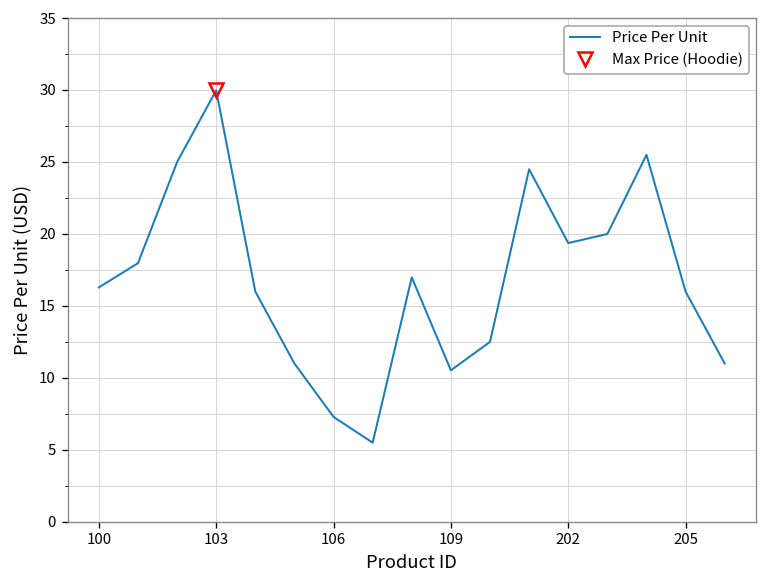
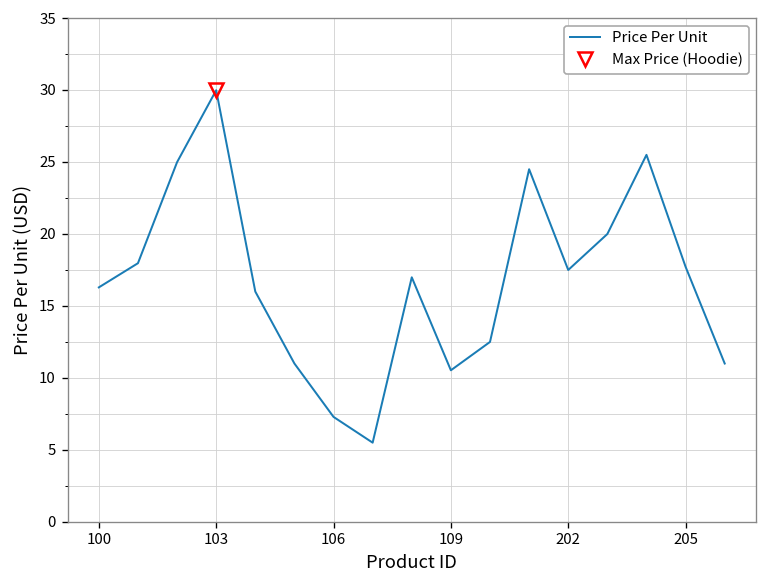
  {
    "Price Per Unit": {
      "100": 16.3,
      "106": 7.3,
      "109": 10.5,
-     "202": 19.4,
-     "205": 16.0
+     "202": 17.5,
+     "205": 17.7
    }
  }
